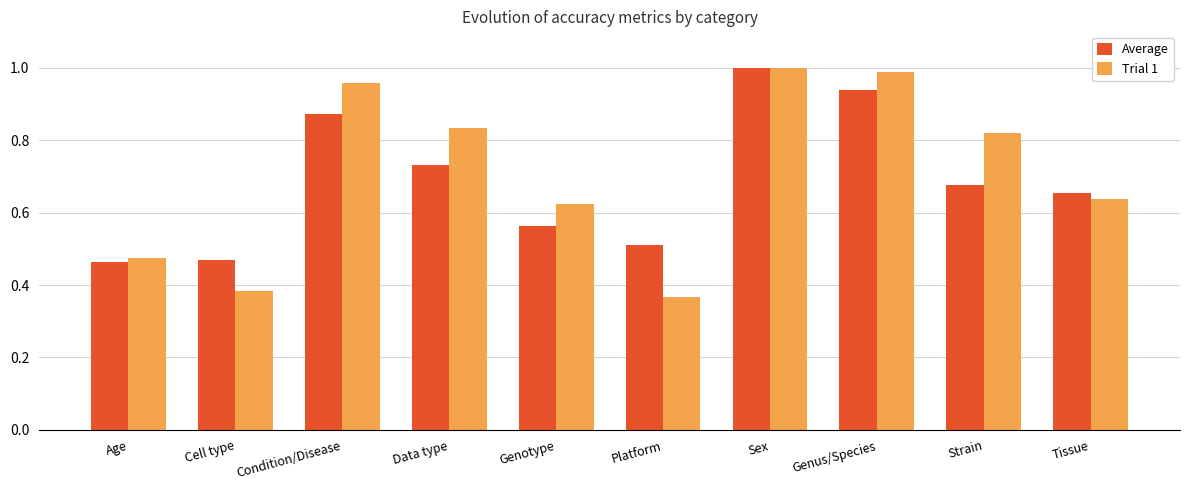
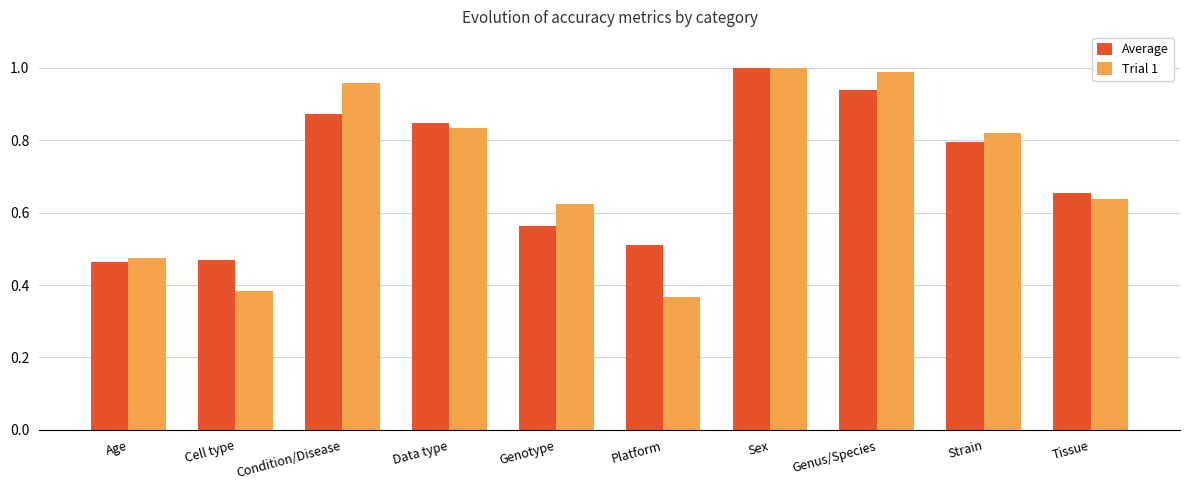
  {
    "Average": {
      "Age": 0.46,
      "Cell type": 0.47,
      "Condition/Disease": 0.87,
-     "Data type": 0.73,
+     "Data type": 0.85,
      "Genotype": 0.56,
      "Platform": 0.51,
      "Sex": 1.00,
      "Genus/Species": 0.94,
-     "Strain": 0.68,
+     "Strain": 0.80,
      "Tissue": 0.65
    },
    "Trial 1": {
      "Age": 0.47,
      "Cell type": 0.38,
      "Condition/Disease": 0.96,
      "Data type": 0.83,
      "Genotype": 0.62,
      "Platform": 0.37,
      "Sex": 1.00,
      "Genus/Species": 0.99,
      "Strain": 0.82,
      "Tissue": 0.64
    }
  }
